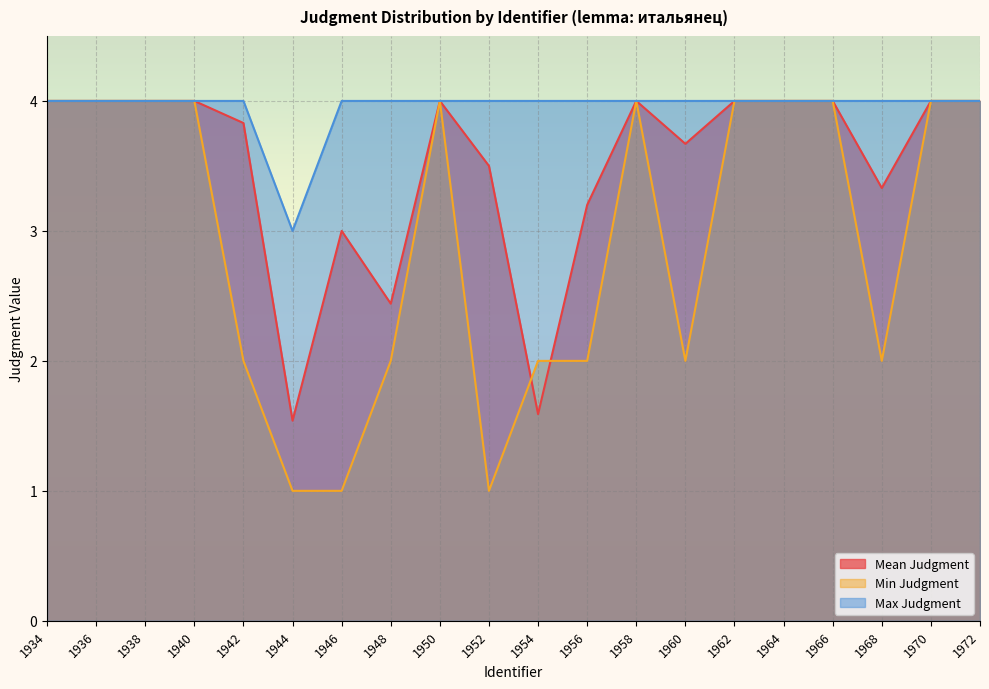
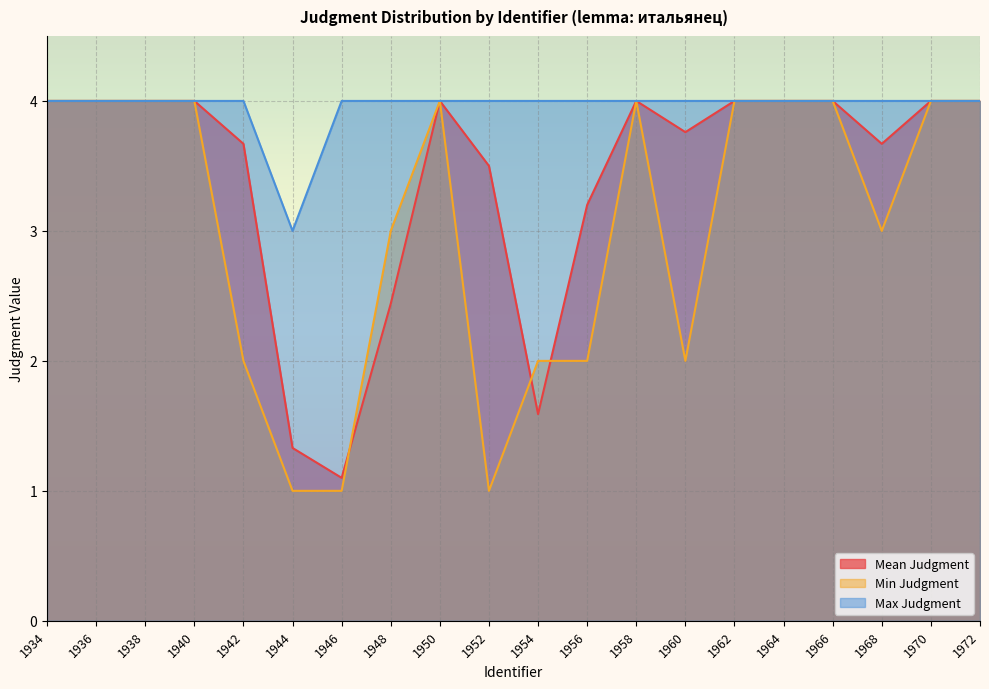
  {
    "Mean Judgment": {
-     "1942": 3.83,
-     "1944": 1.54,
-     "1946": 3.0,
+     "1942": 3.67,
+     "1944": 1.33,
+     "1946": 1.1,
      "1948": 2.44,
      "1952": 3.50,
      "1954": 1.59,
      "1956": 3.20,
-     "1960": 3.67,
-     "1968": 3.33
+     "1960": 3.76,
+     "1968": 3.67
    },
    "Min Judgment": {
      "1942": 2,
      "1944": 1,
      "1946": 1,
-     "1948": 2,
+     "1948": 3,
      "1952": 1,
      "1954": 2,
      "1956": 2,
      "1960": 2,
-     "1968": 2
+     "1968": 3
    },
    "Max Judgment": {
      "1942": 4.00,
      "1944": 3.00,
      "1946": 4.00,
      "1948": 4.00,
      "1952": 4.00,
      "1954": 4.00,
      "1956": 4.00,
      "1960": 4.00,
      "1968": 4.00
    }
  }
